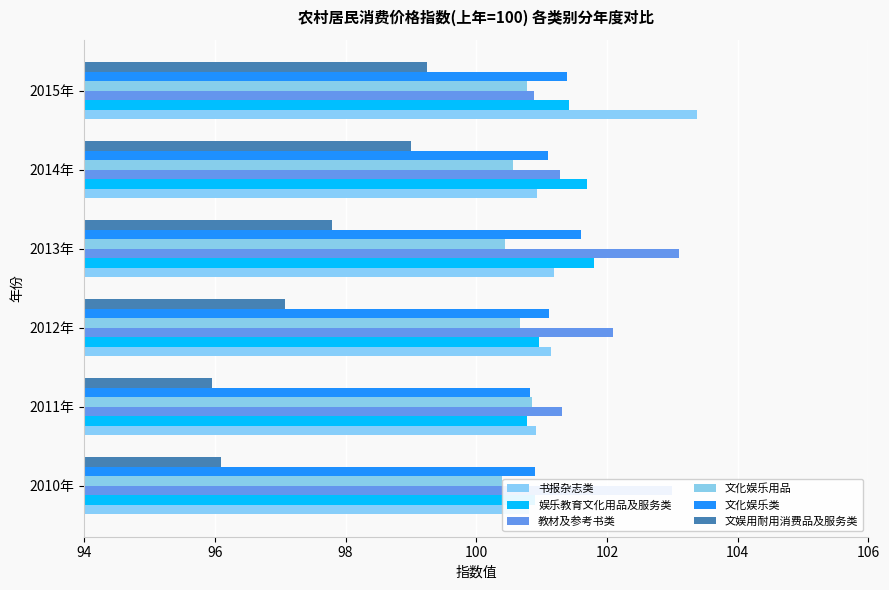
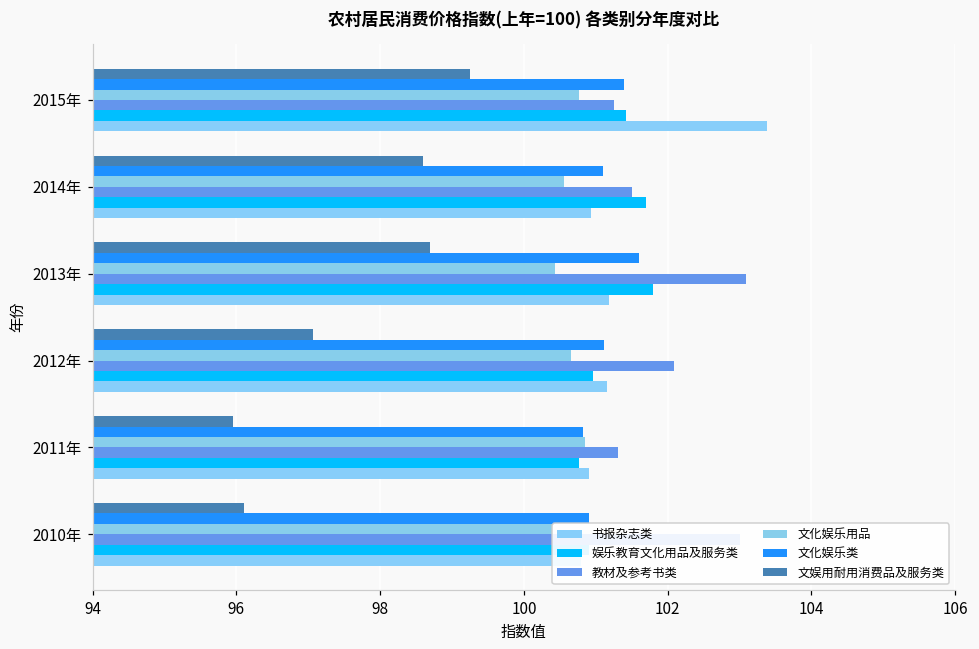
  {
    "教材及参考书类": {
-     "2015年": 100.9,
-     "2014年": 101.3,
+     "2015年": 101.2,
+     "2014年": 101.5,
      "2013年": 103.1,
      "2012年": 102.1,
      "2011年": 101.3
    },
    "文娱用耐用消费品及服务类": {
      "2015年": 99.2,
-     "2014年": 99.0,
-     "2013年": 97.8,
+     "2014年": 98.6,
+     "2013年": 98.7,
      "2012年": 97.1,
      "2011年": 96.0,
      "2010年": 96.1
    }
  }
